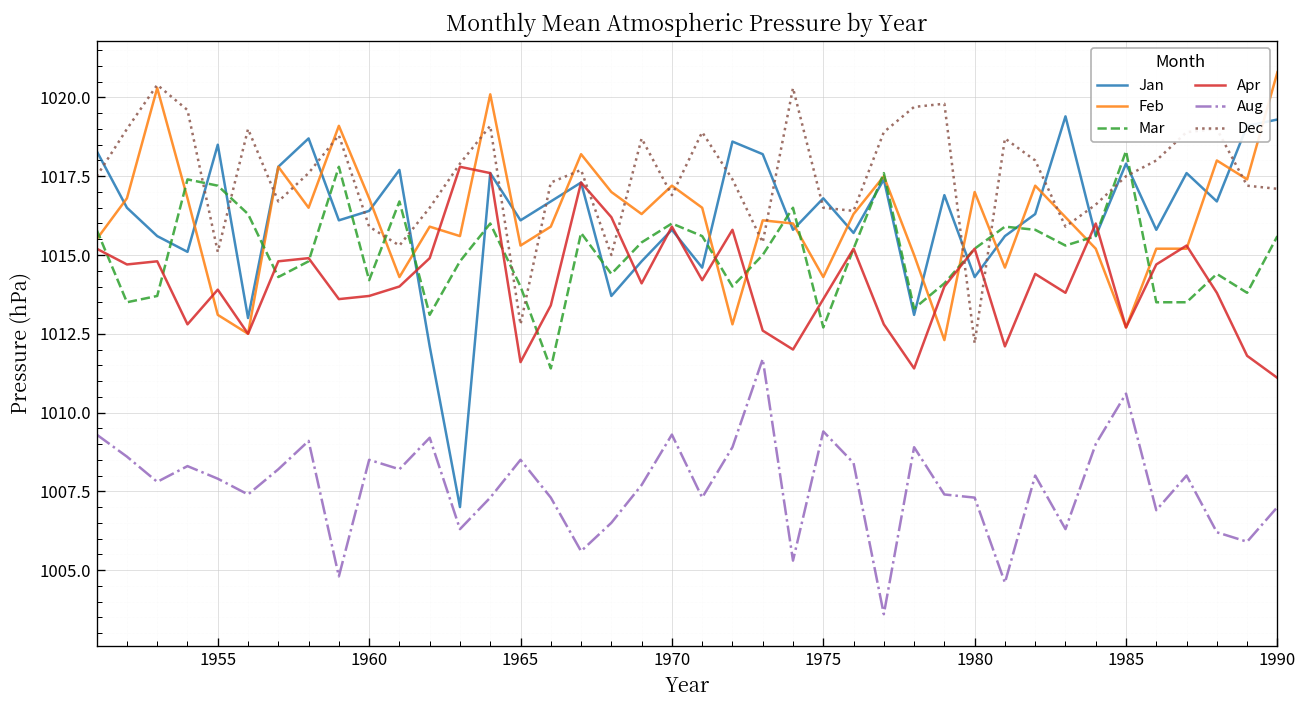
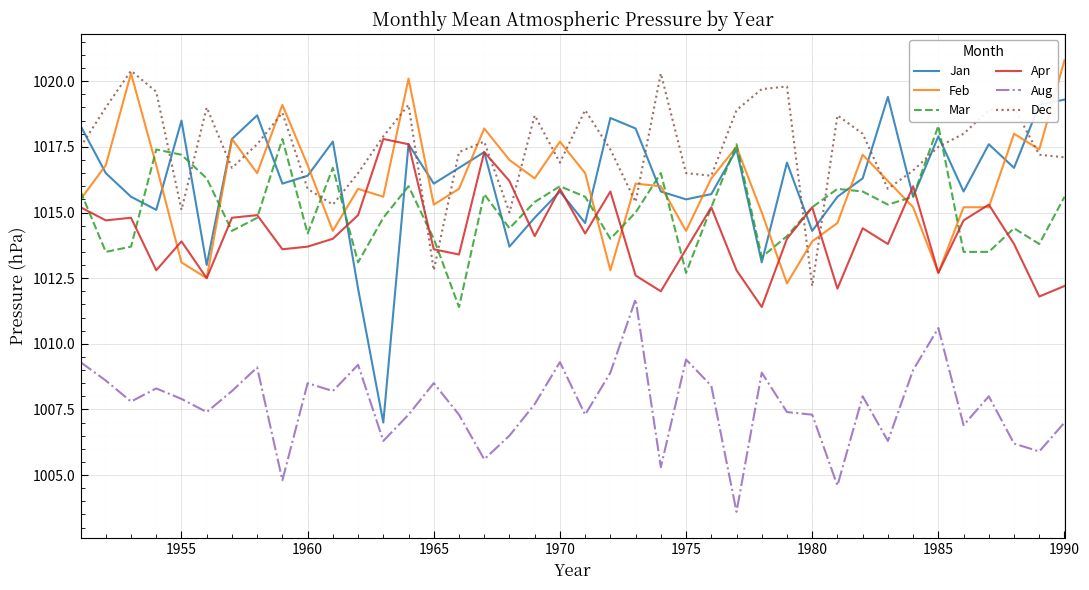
  {
    "Jan": {
      "1955": 1018.5,
      "1960": 1016.4,
      "1965": 1016.1,
      "1970": 1015.8,
-     "1975": 1016.8,
+     "1975": 1015.5,
      "1980": 1014.3,
      "1985": 1017.9,
      "1990": 1019.3
    },
    "Feb": {
      "1955": 1013.1,
      "1960": 1016.8,
      "1965": 1015.3,
-     "1970": 1017.2,
+     "1970": 1017.7,
      "1975": 1014.3,
-     "1980": 1017.0,
+     "1980": 1013.9,
      "1990": 1020.8
    },
    "Mar": {
      "1955": 1017.2,
      "1960": 1014.2,
      "1965": 1014.0,
      "1970": 1016.0,
      "1975": 1012.7,
      "1985": 1018.3,
      "1990": 1015.6
    },
    "Apr": {
      "1955": 1013.9,
      "1960": 1013.7,
-     "1965": 1011.6,
+     "1965": 1013.6,
      "1970": 1015.9,
      "1975": 1013.6,
-     "1990": 1011.1
+     "1990": 1012.2
    },
    "Aug": {
      "1955": 1007.9,
      "1960": 1008.5,
      "1965": 1008.5,
      "1970": 1009.3,
      "1975": 1009.4,
      "1980": 1007.3,
      "1985": 1010.6,
      "1990": 1007.0
    },
    "Dec": {
      "1955": 1015.1,
      "1960": 1015.9,
      "1965": 1012.8,
      "1970": 1016.9,
      "1975": 1016.5,
      "1980": 1012.2,
      "1985": 1017.5,
      "1990": 1017.1
    }
  }
